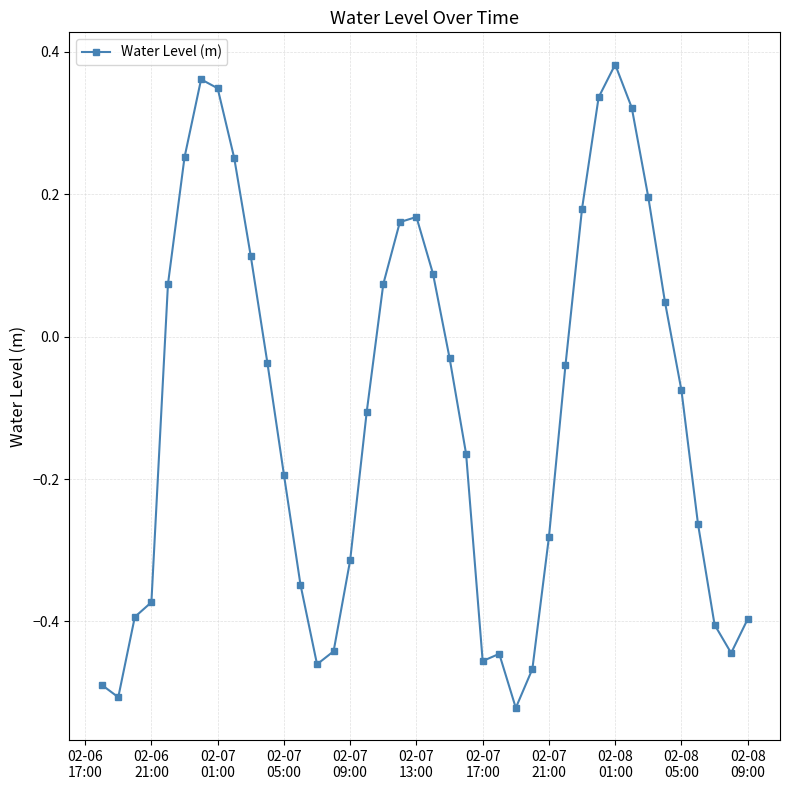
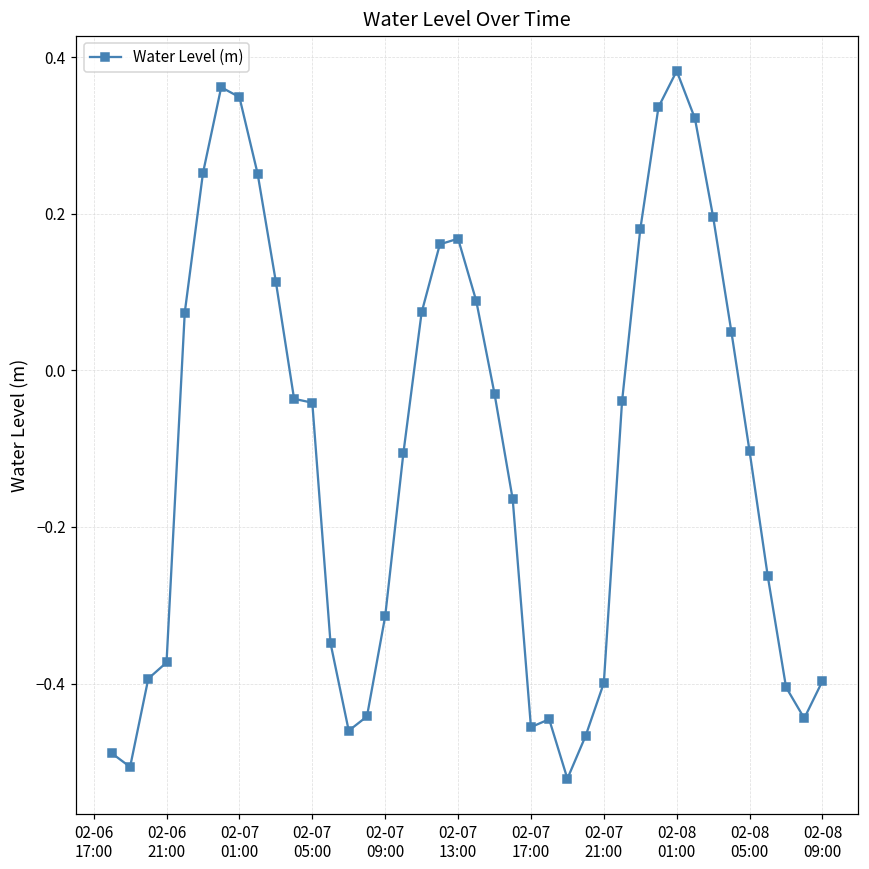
  {
    "02-06 21:00": -0.37,
    "02-07 01:00": 0.35,
-   "02-07 05:00": -0.19,
+   "02-07 05:00": -0.04,
    "02-07 09:00": -0.31,
    "02-07 13:00": 0.17,
    "02-07 17:00": -0.46,
-   "02-07 21:00": -0.28,
+   "02-07 21:00": -0.40,
    "02-08 01:00": 0.38,
-   "02-08 05:00": -0.08,
+   "02-08 05:00": -0.10,
    "02-08 09:00": -0.40
  }
